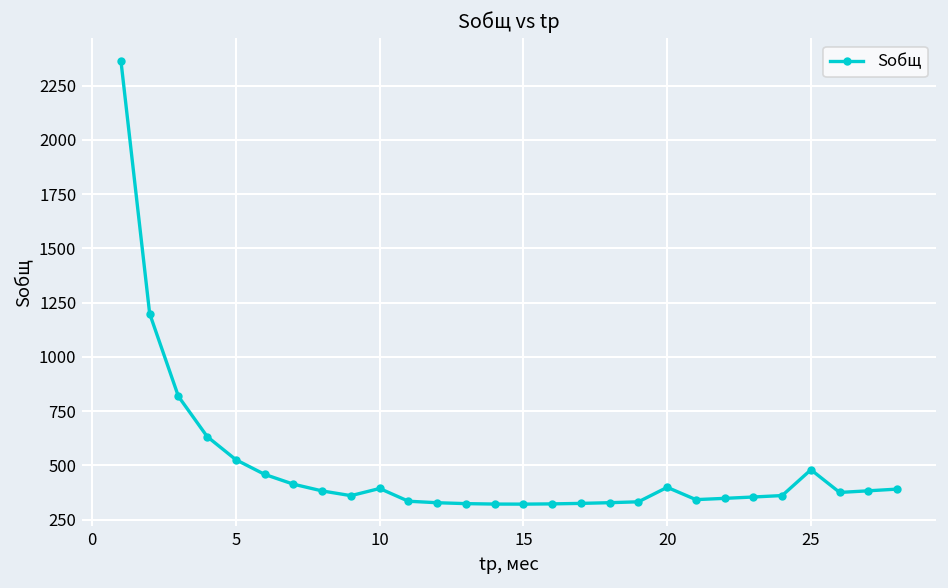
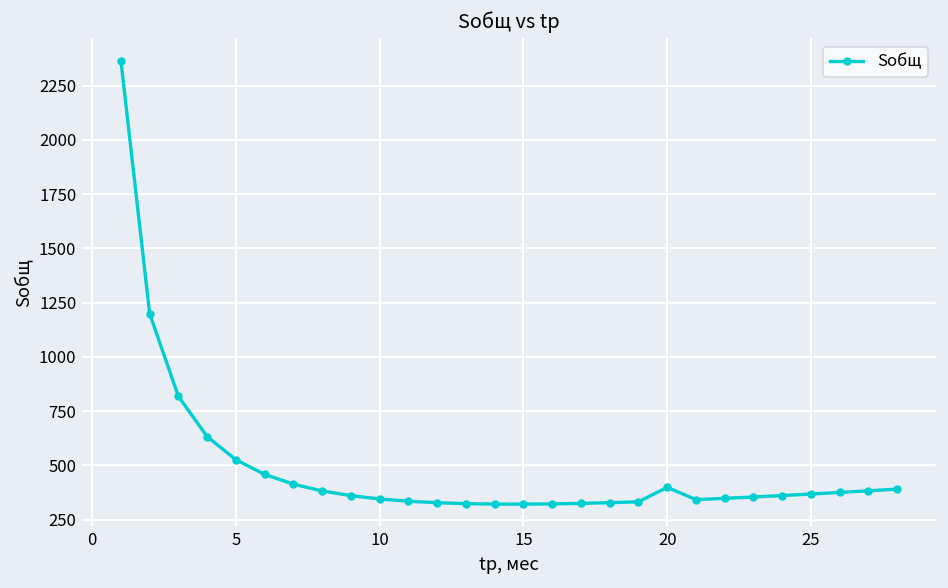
  {
    "5": 530,
-   "10": 390,
+   "10": 340,
    "15": 320,
    "20": 400,
-   "25": 480
+   "25": 370
  }
